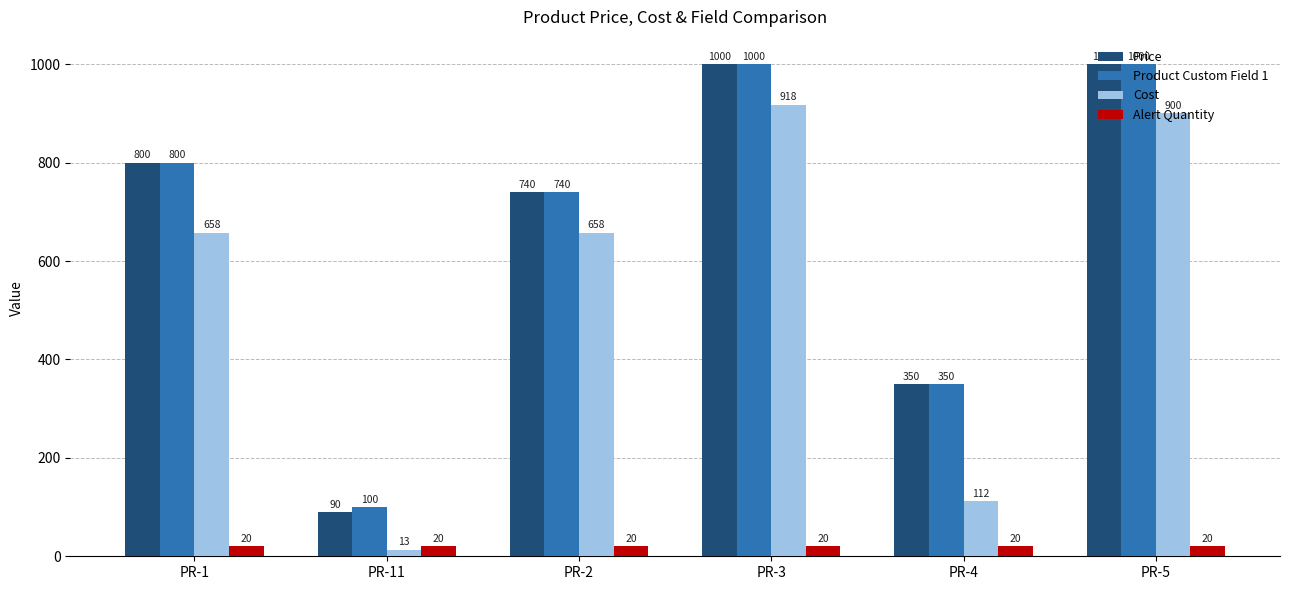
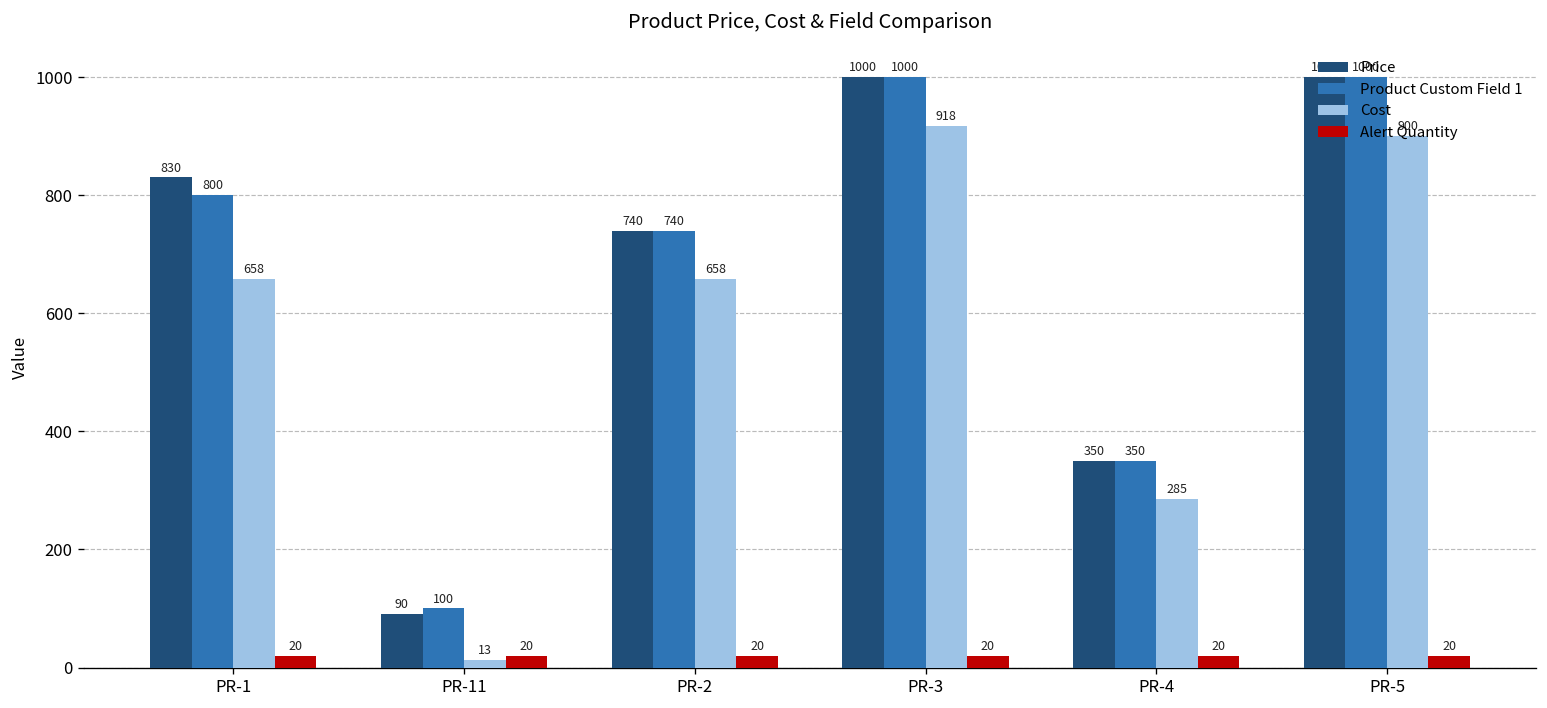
  {
    "Price": {
-     "PR-1": 800,
+     "PR-1": 830,
      "PR-11": 90,
      "PR-2": 740,
      "PR-3": 1000,
      "PR-4": 350,
      "PR-5": 1000
    },
    "Product Custom Field 1": {
      "PR-1": 800,
      "PR-11": 100,
      "PR-2": 740,
      "PR-3": 1000,
      "PR-4": 350,
      "PR-5": 1000
    },
    "Cost": {
      "PR-1": 658,
      "PR-11": 13,
      "PR-2": 658,
      "PR-3": 918,
-     "PR-4": 112,
+     "PR-4": 285,
      "PR-5": 900
    },
    "Alert Quantity": {
      "PR-1": 20,
      "PR-11": 20,
      "PR-2": 20,
      "PR-3": 20,
      "PR-4": 20,
      "PR-5": 20
    }
  }
